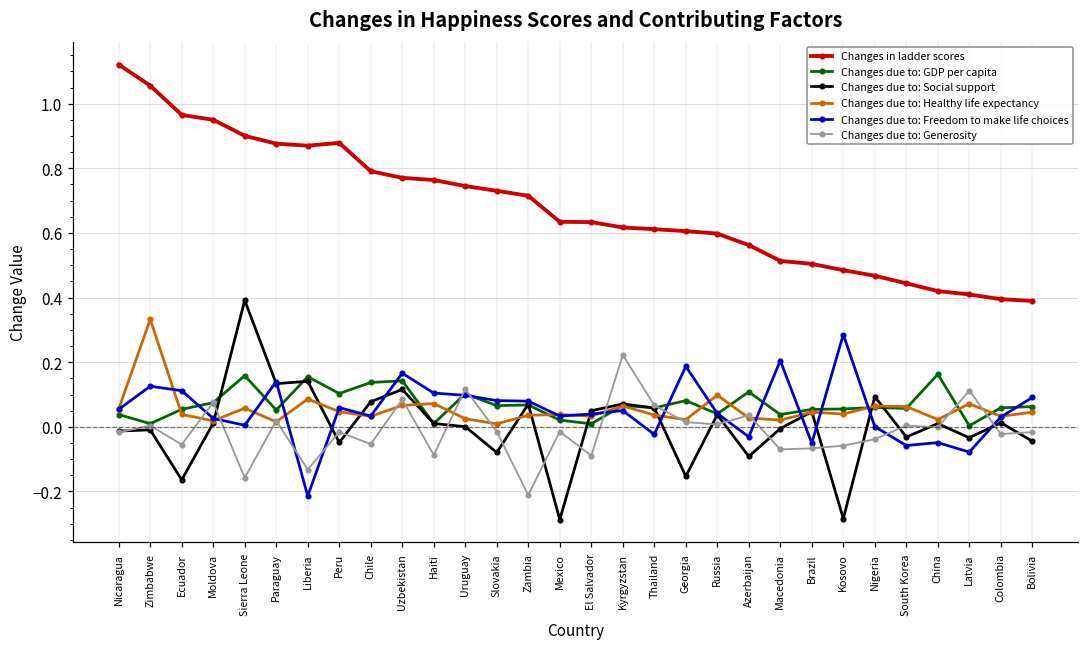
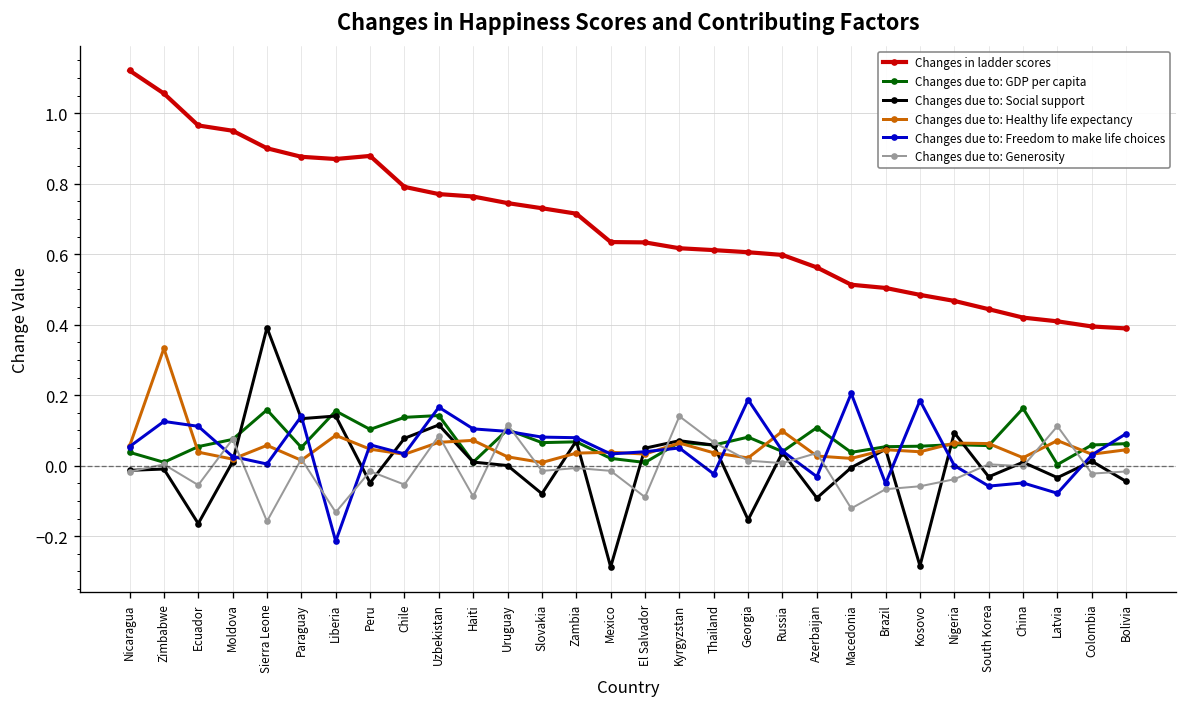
  {
    "Changes in ladder scores": {
      "Nicaragua": 1.12,
      "Zimbabwe": 1.06,
      "Ecuador": 0.97,
      "Moldova": 0.95,
      "Sierra Leone": 0.90,
      "Paraguay": 0.88,
      "Liberia": 0.87,
      "Peru": 0.88,
      "Chile": 0.79,
      "Uzbekistan": 0.77,
      "Haiti": 0.76,
      "Uruguay": 0.75,
      "Slovakia": 0.73,
      "Zambia": 0.71,
      "Mexico": 0.63,
      "El Salvador": 0.63,
      "Kyrgyzstan": 0.62,
      "Thailand": 0.61,
      "Georgia": 0.61,
      "Russia": 0.60,
      "Azerbaijan": 0.56,
      "Macedonia": 0.51,
      "Brazil": 0.50,
      "Kosovo": 0.48,
      "Nigeria": 0.47,
      "South Korea": 0.44,
      "China": 0.42,
      "Latvia": 0.41,
      "Colombia": 0.40,
      "Bolivia": 0.39
    },
    "Changes due to: GDP per capita": {
      "Nicaragua": 0.04,
      "Ecuador": 0.05,
      "Sierra Leone": 0.16,
      "Paraguay": 0.05,
      "Liberia": 0.16,
      "Peru": 0.10,
      "Chile": 0.14,
      "Uzbekistan": 0.14,
      "Slovakia": 0.07,
      "Mexico": 0.02,
      "El Salvador": 0.01,
      "Georgia": 0.08,
      "Azerbaijan": 0.11,
      "Macedonia": 0.04,
      "Kosovo": 0.06,
      "China": 0.16,
      "Latvia": 0.00,
      "Colombia": 0.06,
      "Bolivia": 0.06
    },
    "Changes due to: Social support": {
      "Zimbabwe": -0.01,
      "Ecuador": -0.16,
      "Sierra Leone": 0.39,
      "Liberia": 0.14,
      "Peru": -0.05,
      "Chile": 0.08,
      "Uzbekistan": 0.12,
      "Uruguay": 0.00,
      "Slovakia": -0.08,
      "Mexico": -0.29,
      "El Salvador": 0.05,
      "Georgia": -0.15,
      "Azerbaijan": -0.09,
      "Macedonia": -0.01,
      "Kosovo": -0.28,
      "Nigeria": 0.09,
      "South Korea": -0.03,
      "China": 0.01,
      "Latvia": -0.03,
      "Colombia": 0.01,
      "Bolivia": -0.04
    },
    "Changes due to: Healthy life expectancy": {
      "Zimbabwe": 0.33,
      "Ecuador": 0.04,
      "Sierra Leone": 0.06,
      "Liberia": 0.09,
      "Peru": 0.05,
      "Uzbekistan": 0.07,
      "Haiti": 0.07,
      "Uruguay": 0.03,
      "Slovakia": 0.01,
      "Zambia": 0.04,
      "Thailand": 0.04,
      "Russia": 0.10,
      "Macedonia": 0.02,
      "Kosovo": 0.04,
      "China": 0.02,
      "Latvia": 0.07,
      "Bolivia": 0.05
    },
    "Changes due to: Freedom to make life choices": {
      "Zimbabwe": 0.13,
      "Ecuador": 0.11,
      "Sierra Leone": 0.00,
      "Liberia": -0.21,
      "Peru": 0.06,
      "Uzbekistan": 0.17,
      "Haiti": 0.10,
      "Slovakia": 0.08,
      "Zambia": 0.08,
      "Kyrgyzstan": 0.05,
      "Thailand": -0.02,
      "Georgia": 0.19,
      "Azerbaijan": -0.03,
      "Macedonia": 0.20,
      "Brazil": -0.05,
-     "Kosovo": 0.29,
+     "Kosovo": 0.18,
      "Nigeria": 0.00,
      "South Korea": -0.06,
      "China": -0.05,
      "Latvia": -0.08,
      "Bolivia": 0.09
    },
    "Changes due to: Generosity": {
      "Ecuador": -0.05,
      "Sierra Leone": -0.16,
      "Liberia": -0.13,
      "Peru": -0.02,
      "Chile": -0.05,
      "Uzbekistan": 0.08,
      "Haiti": -0.09,
      "Uruguay": 0.12,
      "Slovakia": -0.01,
-     "Zambia": -0.21,
+     "Zambia": -0.01,
      "Mexico": -0.01,
      "El Salvador": -0.09,
-     "Kyrgyzstan": 0.22,
+     "Kyrgyzstan": 0.14,
      "Russia": 0.01,
-     "Macedonia": -0.07,
+     "Macedonia": -0.12,
      "Brazil": -0.07,
      "Kosovo": -0.06,
      "Nigeria": -0.04,
      "South Korea": 0.00,
      "China": 0.00,
      "Latvia": 0.11,
      "Colombia": -0.02,
      "Bolivia": -0.02
    }
  }
